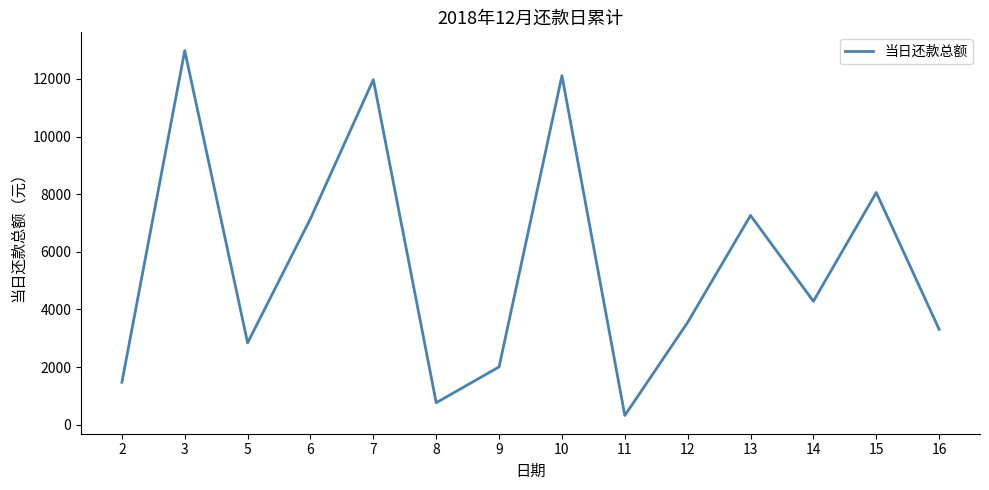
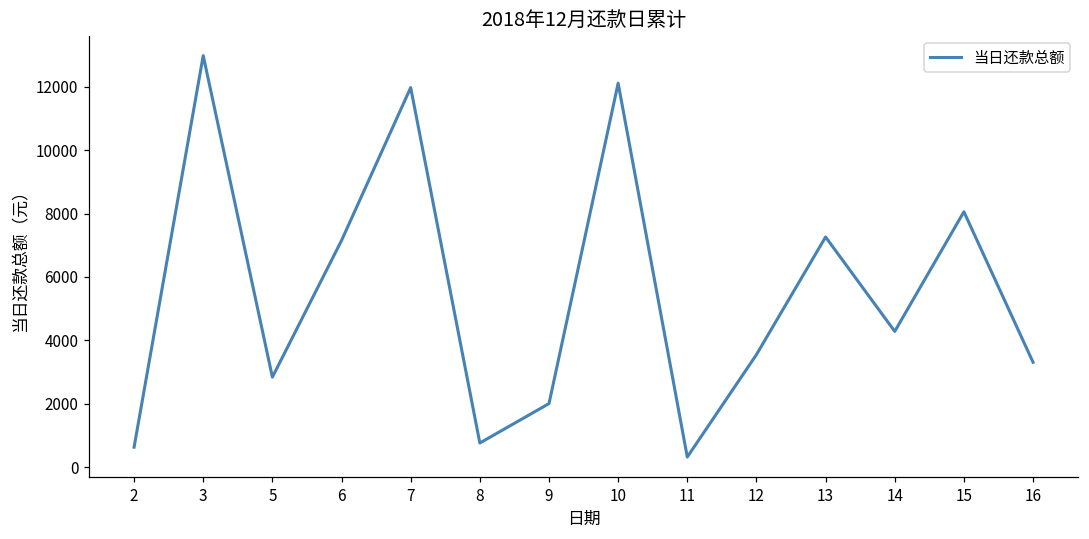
  {
-   "2": 1500,
+   "2": 600,
    "3": 13000,
    "5": 2800,
    "6": 7100,
    "7": 12000,
    "8": 800,
    "9": 2000,
    "10": 12100,
    "11": 300,
    "12": 3500,
    "13": 7300,
    "14": 4300,
    "15": 8100,
    "16": 3300
  }
